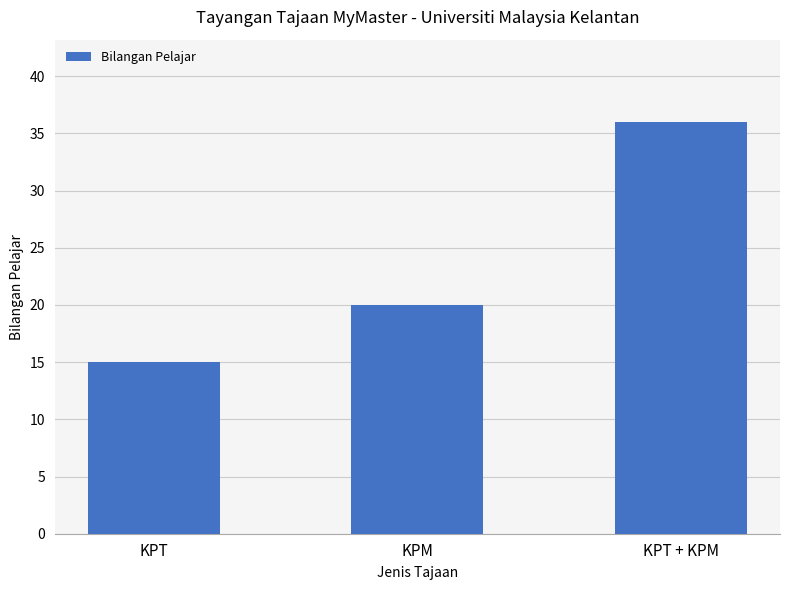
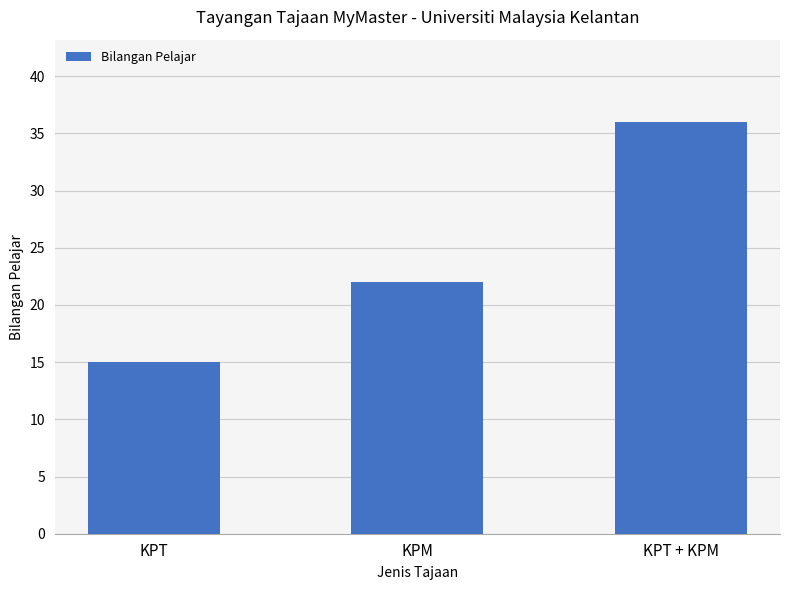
  {
    "KPT": 15,
-   "KPM": 20,
+   "KPM": 22,
    "KPT + KPM": 36
  }
